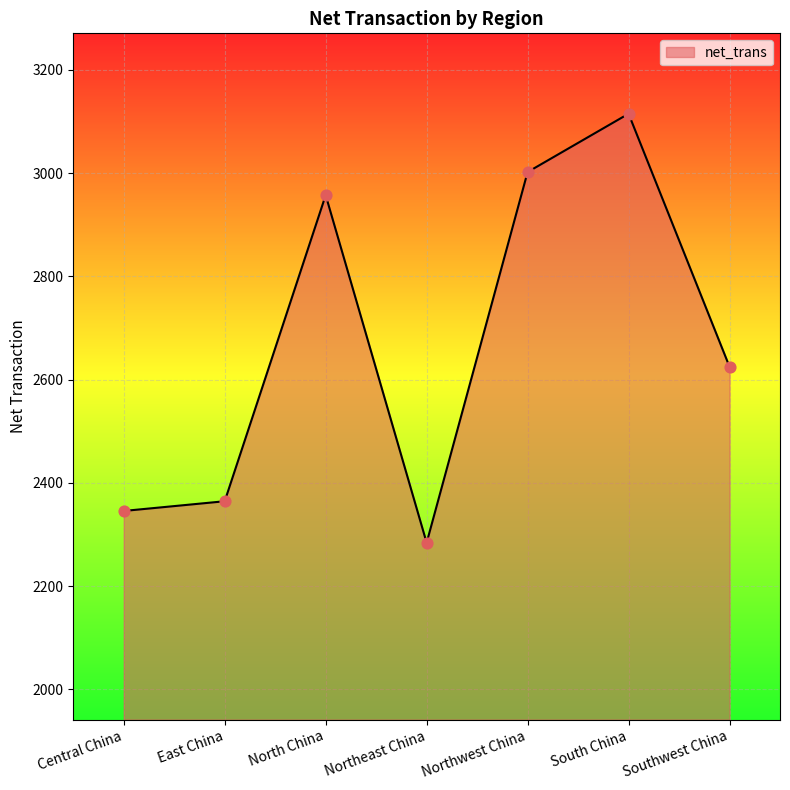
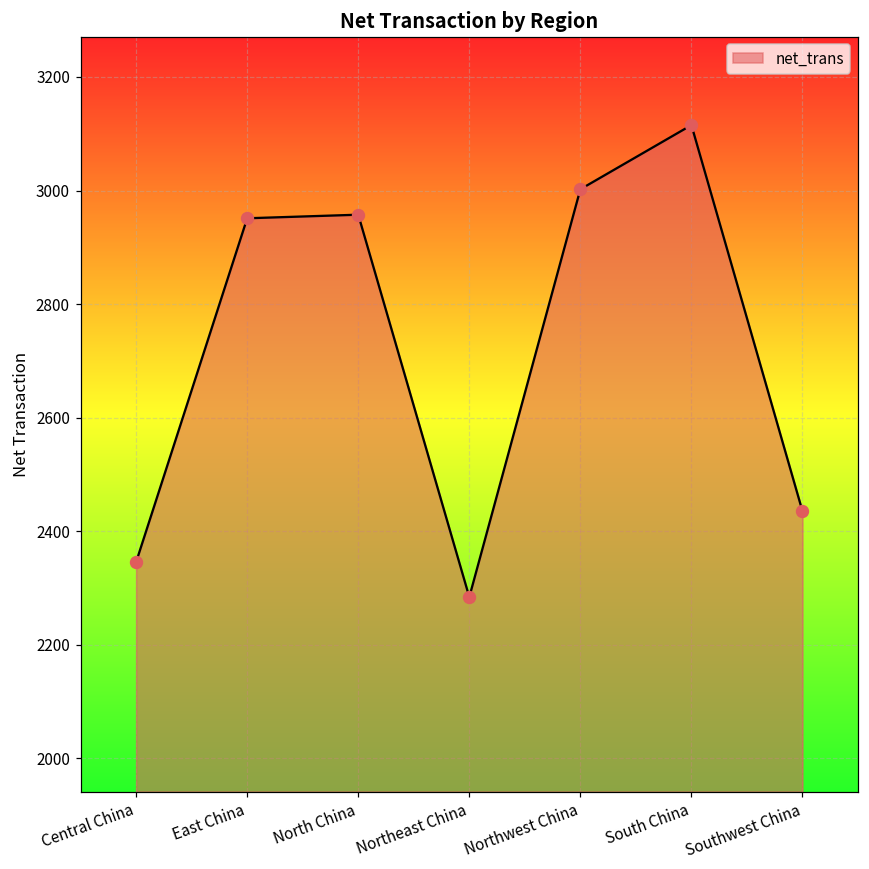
  {
    "Central China": 2350,
-   "East China": 2360,
+   "East China": 2950,
    "North China": 2960,
    "Northeast China": 2280,
    "Northwest China": 3000,
    "South China": 3120,
-   "Southwest China": 2630
+   "Southwest China": 2440
  }
